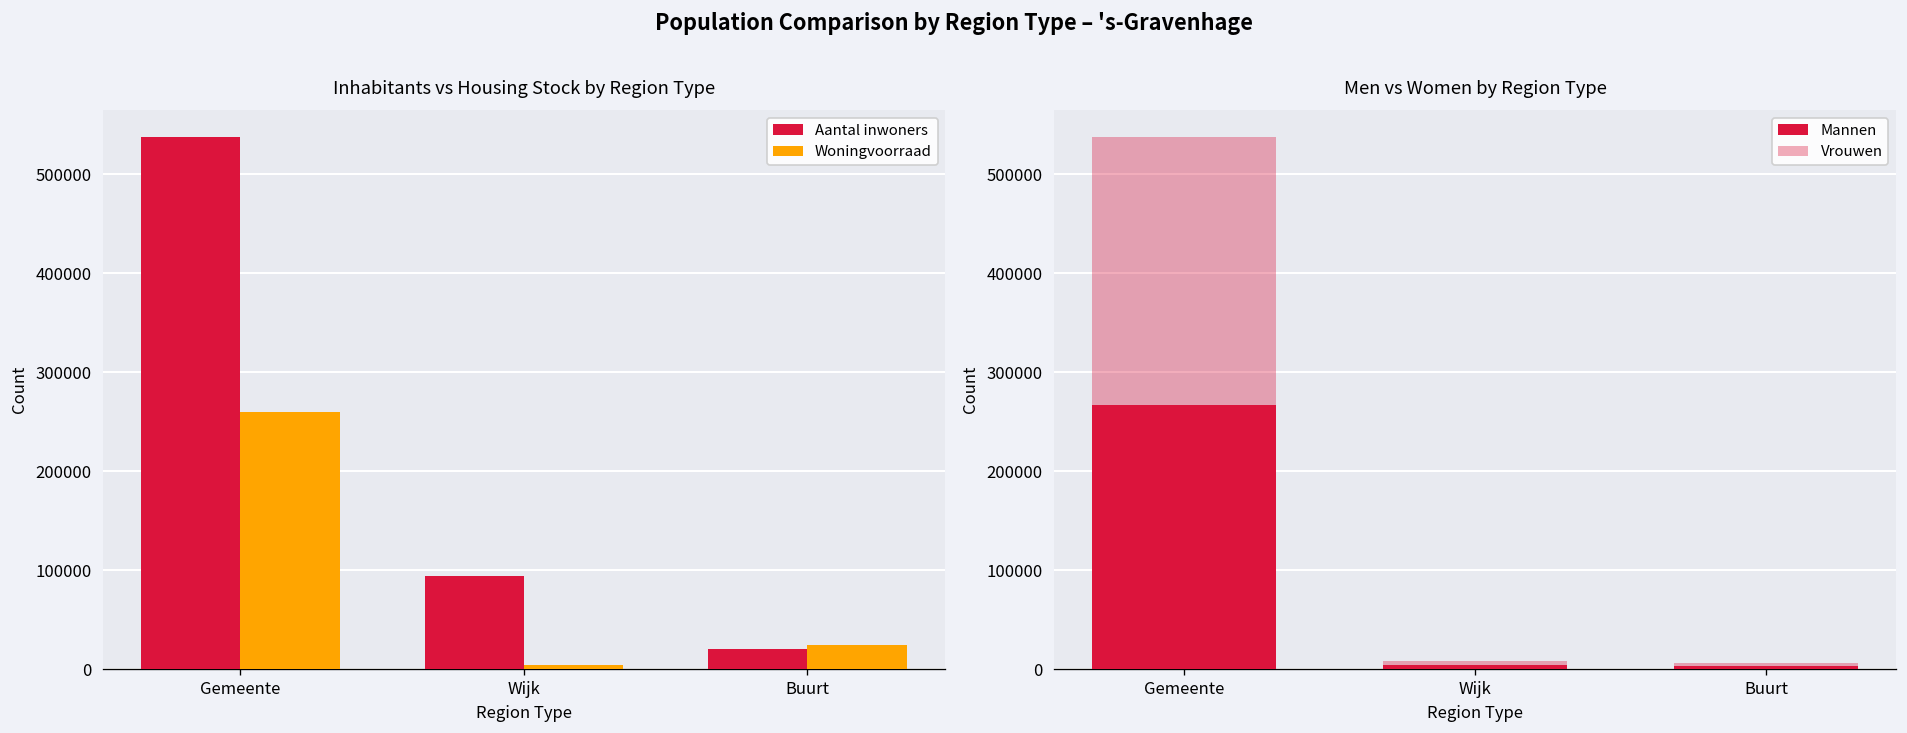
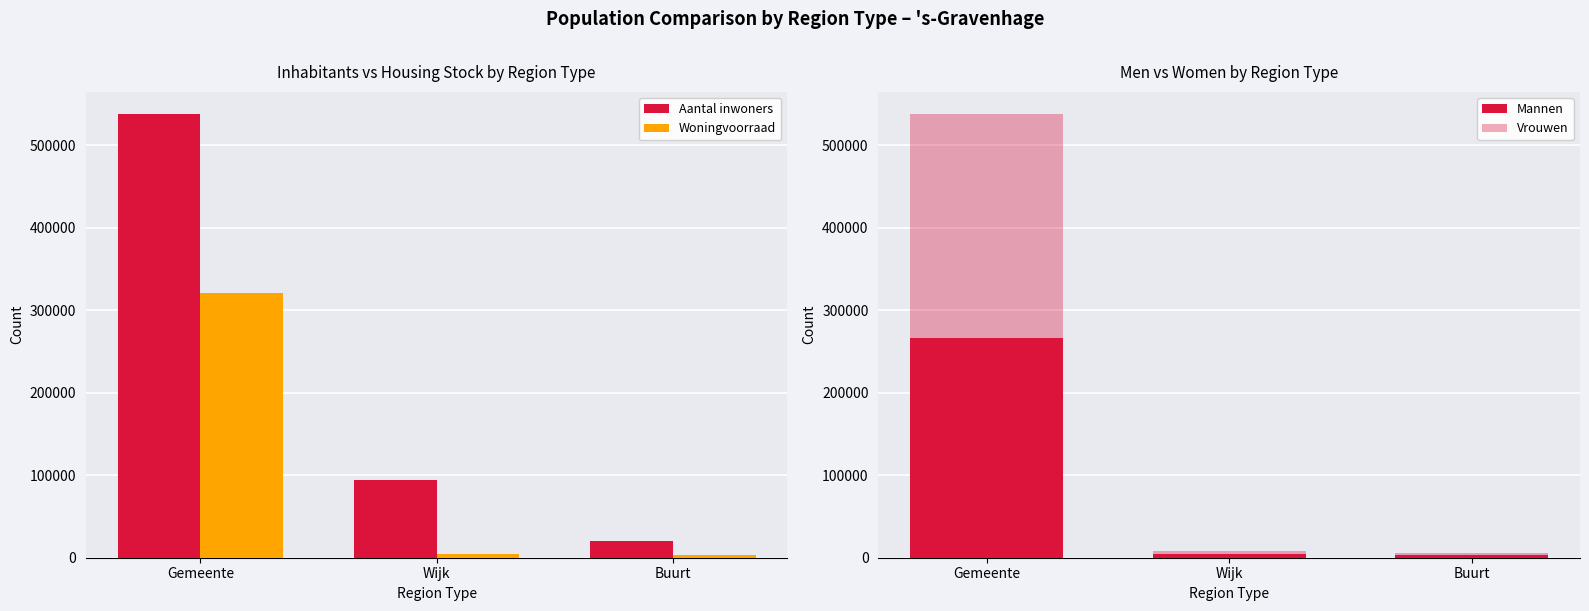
  {
    "Inhabitants vs Housing Stock by Region Type": {
      "Aantal inwoners": {
        "Gemeente": 540000,
        "Wijk": 90000,
        "Buurt": 20000
      },
      "Woningvoorraad": {
-       "Gemeente": 260000,
+       "Gemeente": 320000,
        "Wijk": 0,
-       "Buurt": 20000
+       "Buurt": 0
      }
    }
  }
